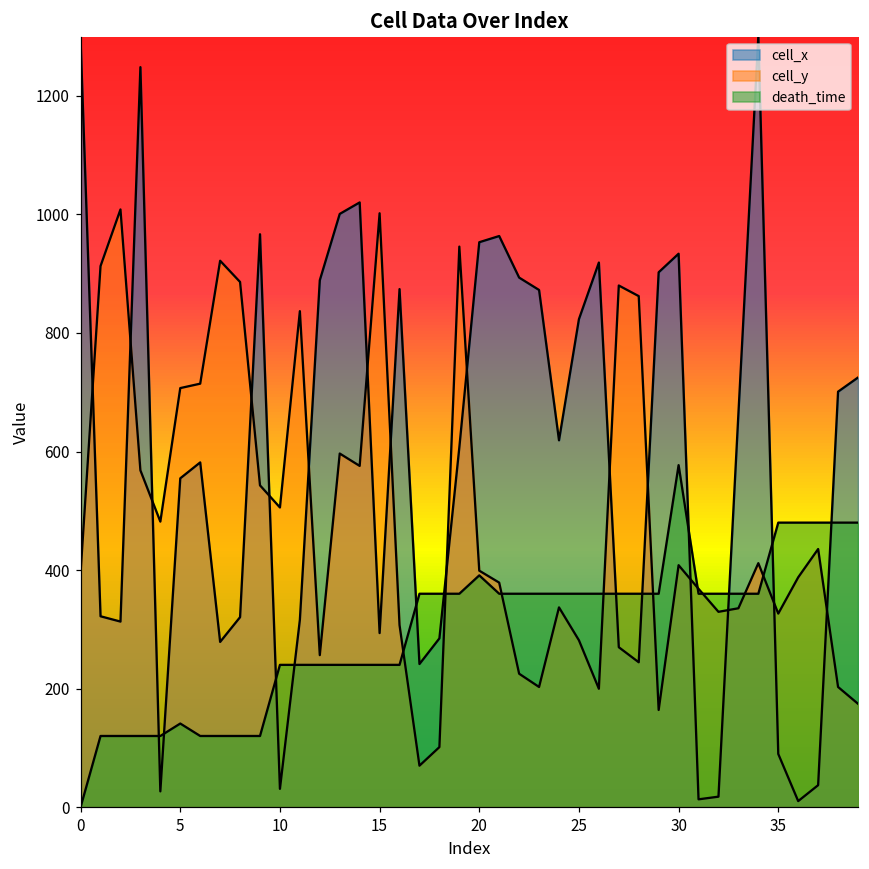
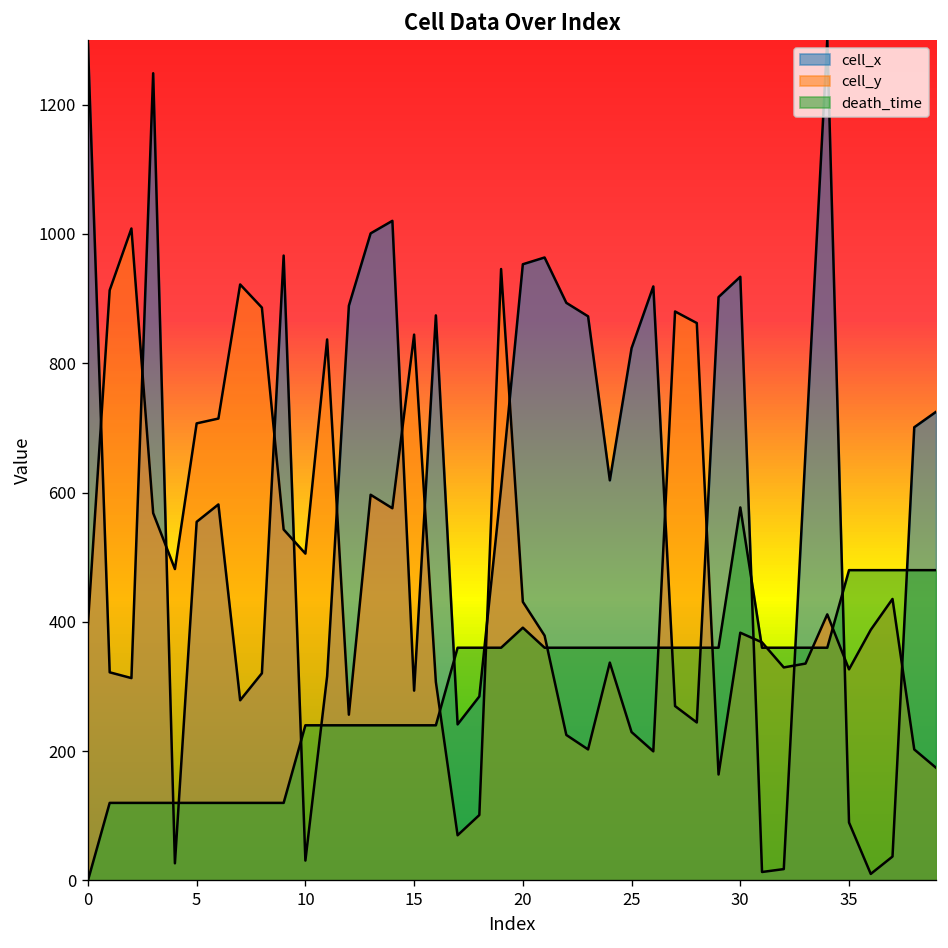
  {
    "cell_x": {
      "0": 1290,
      "5": 550,
      "10": 30,
      "15": 290,
      "20": 950,
      "25": 820,
      "30": 930,
      "35": 90
    },
    "cell_y": {
      "0": 400,
      "5": 710,
      "10": 510,
-     "15": 1000,
-     "20": 400,
-     "25": 280,
-     "30": 410,
+     "15": 840,
+     "20": 430,
+     "25": 230,
+     "30": 380,
      "35": 330
    },
    "death_time": {
      "0": 0,
-     "5": 140,
+     "5": 120,
      "10": 240,
      "15": 240,
      "20": 390,
      "25": 360,
      "30": 580,
      "35": 480
    }
  }
